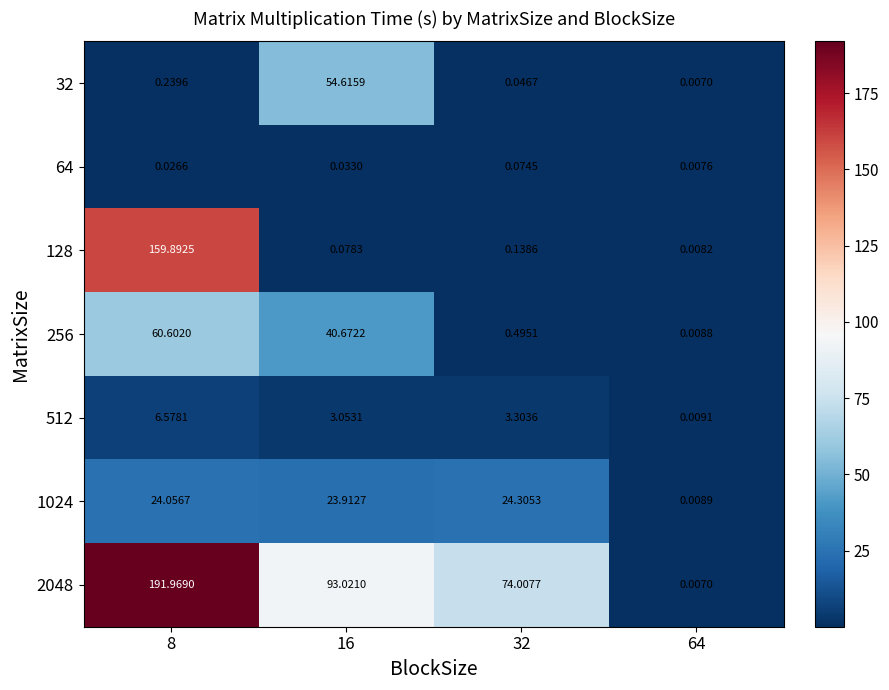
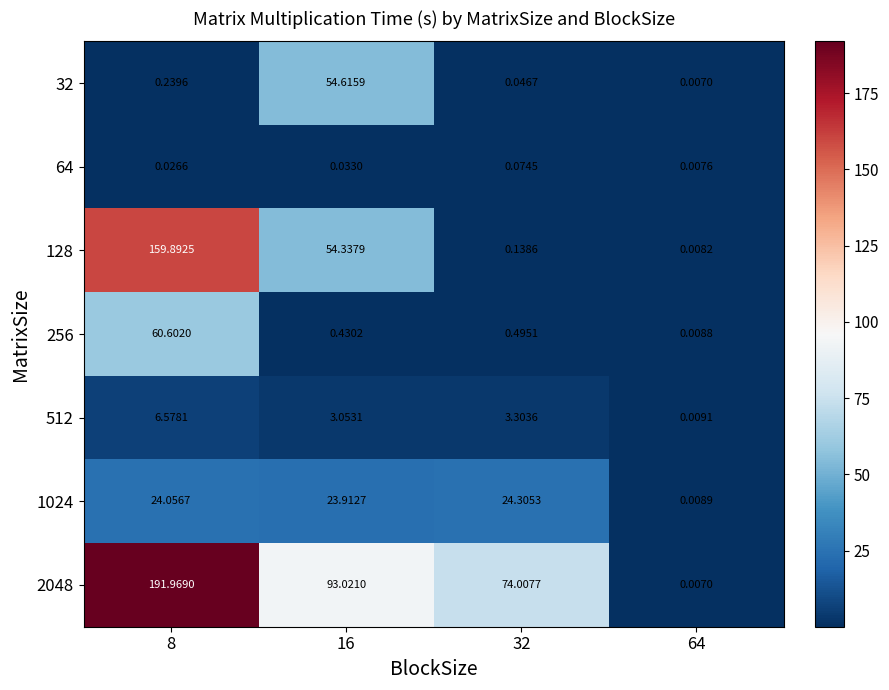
  {
    "32": {
      "8": 0.2396,
      "16": 54.6159,
      "32": 0.0467,
      "64": 0.0070
    },
    "64": {
      "8": 0.0266,
      "16": 0.0330,
      "32": 0.0745,
      "64": 0.0076
    },
    "128": {
      "8": 159.8925,
-     "16": 0.0783,
+     "16": 54.3379,
      "32": 0.1386,
      "64": 0.0082
    },
    "256": {
      "8": 60.6020,
-     "16": 40.6722,
+     "16": 0.4302,
      "32": 0.4951,
      "64": 0.0088
    },
    "512": {
      "8": 6.5781,
      "16": 3.0531,
      "32": 3.3036,
      "64": 0.0091
    },
    "1024": {
      "8": 24.0567,
      "16": 23.9127,
      "32": 24.3053,
      "64": 0.0089
    },
    "2048": {
      "8": 191.9690,
      "16": 93.0210,
      "32": 74.0077,
      "64": 0.0070
    }
  }
